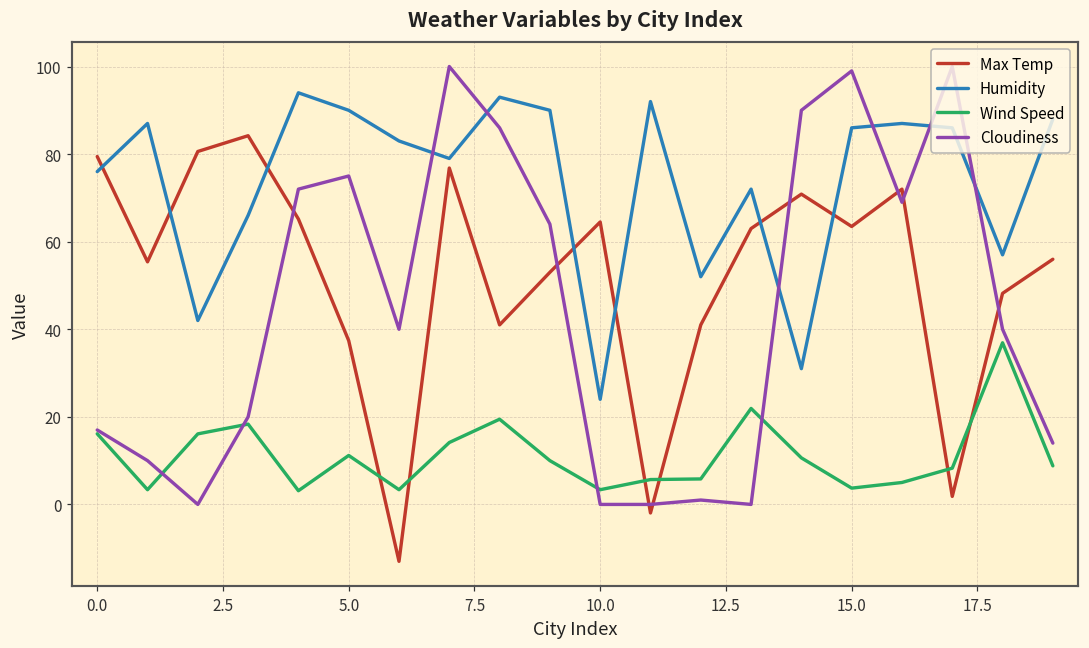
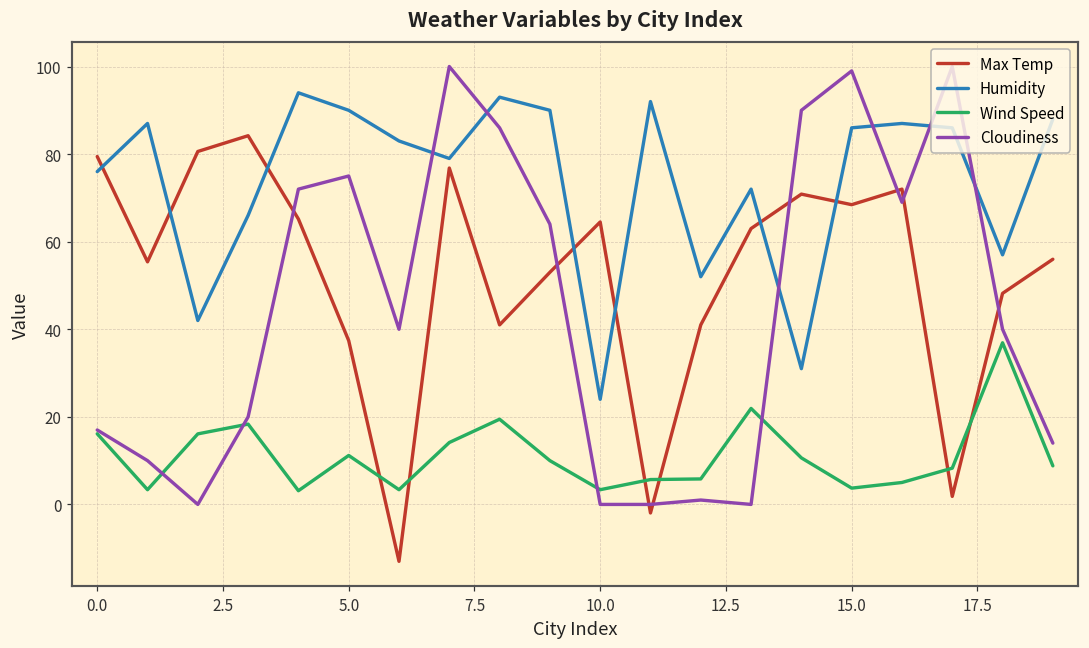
  {
    "Max Temp": {
      "0.0": 79,
      "5.0": 37,
      "10.0": 65,
-     "15.0": 63
+     "15.0": 68
    },
    "Humidity": {
      "0.0": 76,
      "5.0": 90,
      "10.0": 24,
      "15.0": 86
    },
    "Wind Speed": {
      "0.0": 16,
      "5.0": 11,
      "10.0": 3,
      "15.0": 4
    },
    "Cloudiness": {
      "0.0": 17,
      "5.0": 75,
      "10.0": 0,
      "15.0": 99
    }
  }
